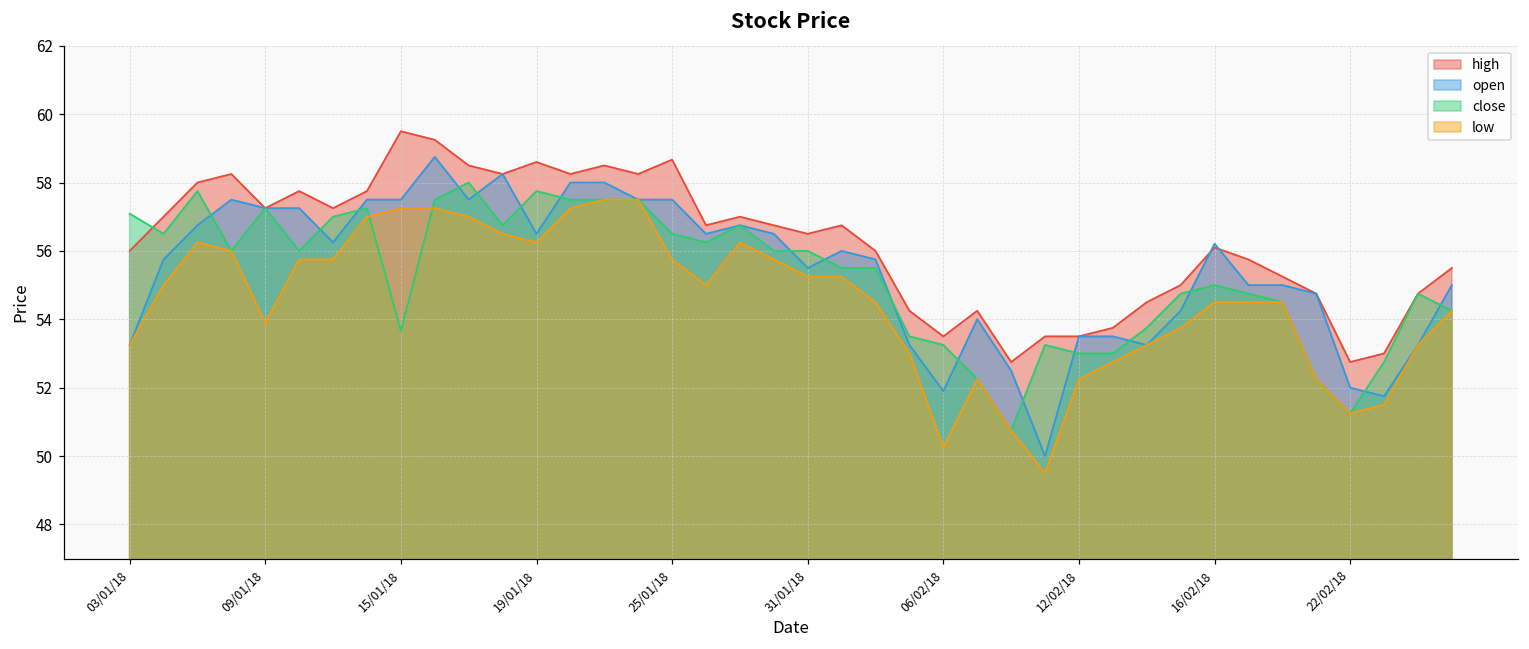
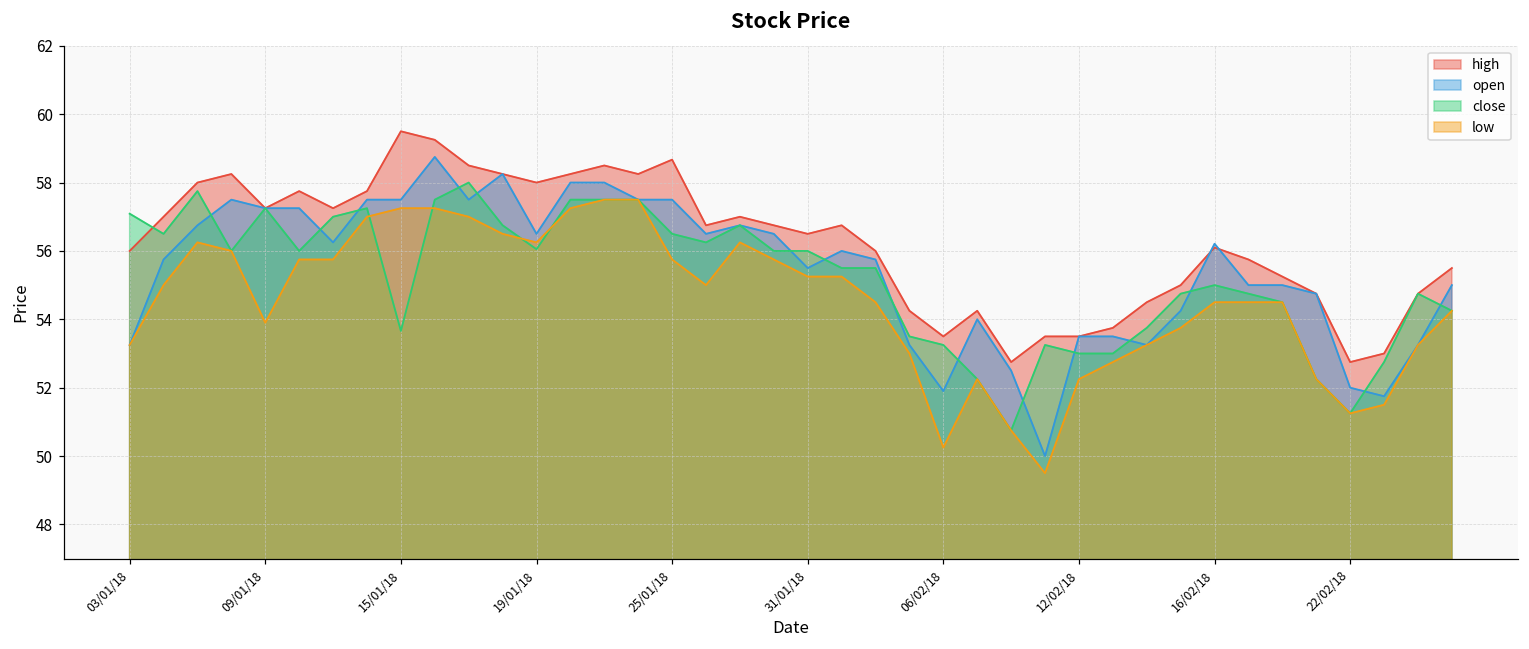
  {
    "high": {
      "03/01/18": 56.0,
      "15/01/18": 59.5,
-     "19/01/18": 58.6,
+     "19/01/18": 58.0,
      "25/01/18": 58.7,
      "31/01/18": 56.5,
      "06/02/18": 53.5,
      "16/02/18": 56.1,
      "22/02/18": 52.8
    },
    "open": {
      "15/01/18": 57.5,
      "19/01/18": 56.5,
      "25/01/18": 57.5,
      "31/01/18": 55.5,
      "06/02/18": 51.9,
      "16/02/18": 56.2,
      "22/02/18": 52.0
    },
    "close": {
      "03/01/18": 57.1,
      "15/01/18": 53.7,
-     "19/01/18": 57.8,
+     "19/01/18": 56.1,
      "25/01/18": 56.5,
      "31/01/18": 56.0,
      "06/02/18": 53.3,
      "12/02/18": 53.0,
      "16/02/18": 55.0
    },
    "low": {
      "09/01/18": 53.9,
      "15/01/18": 57.3,
      "19/01/18": 56.3,
      "25/01/18": 55.8,
      "31/01/18": 55.3,
      "06/02/18": 50.3,
      "12/02/18": 52.3,
      "16/02/18": 54.5
    }
  }
